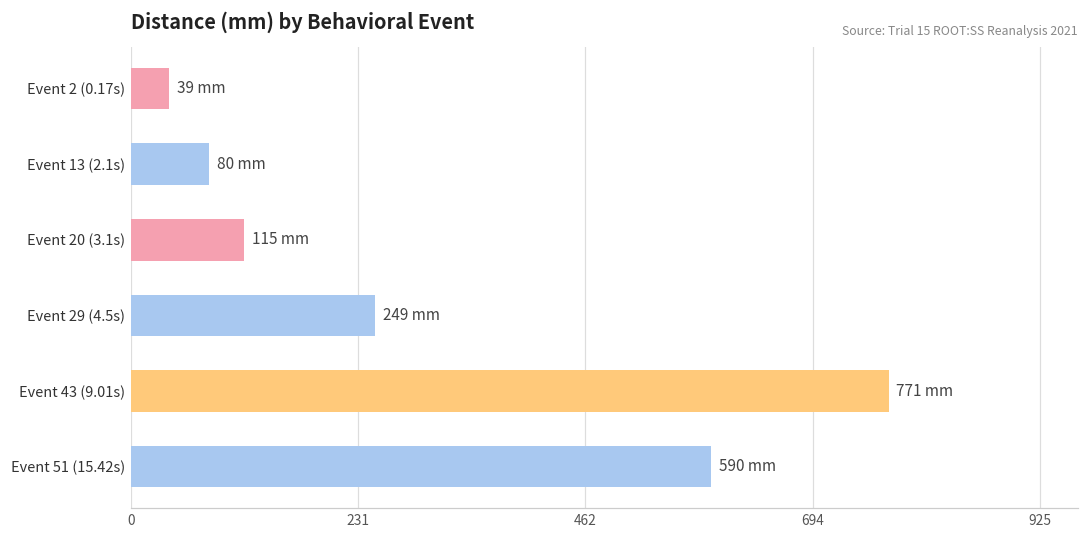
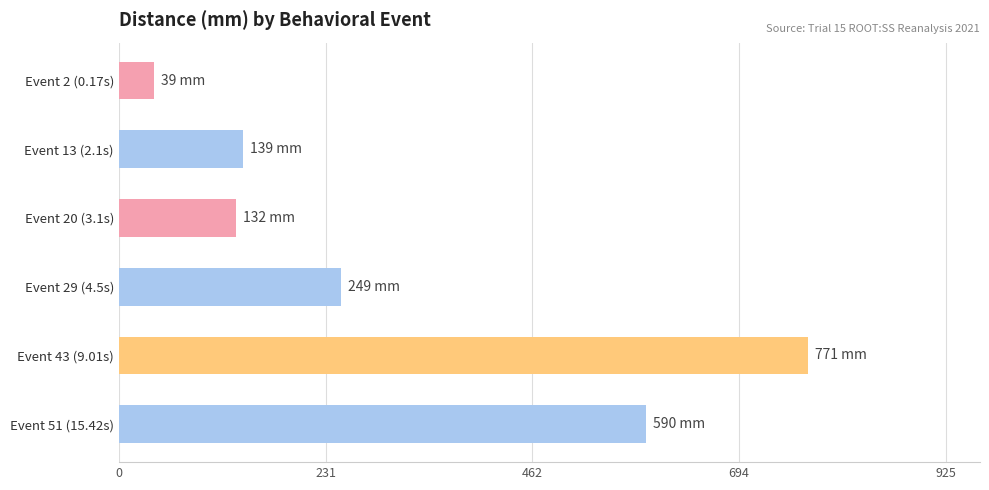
  {
    "Event 2 (0.17s)": 39,
-   "Event 13 (2.1s)": 80,
-   "Event 20 (3.1s)": 115,
+   "Event 13 (2.1s)": 139,
+   "Event 20 (3.1s)": 132,
    "Event 29 (4.5s)": 249,
    "Event 43 (9.01s)": 771,
    "Event 51 (15.42s)": 590
  }
